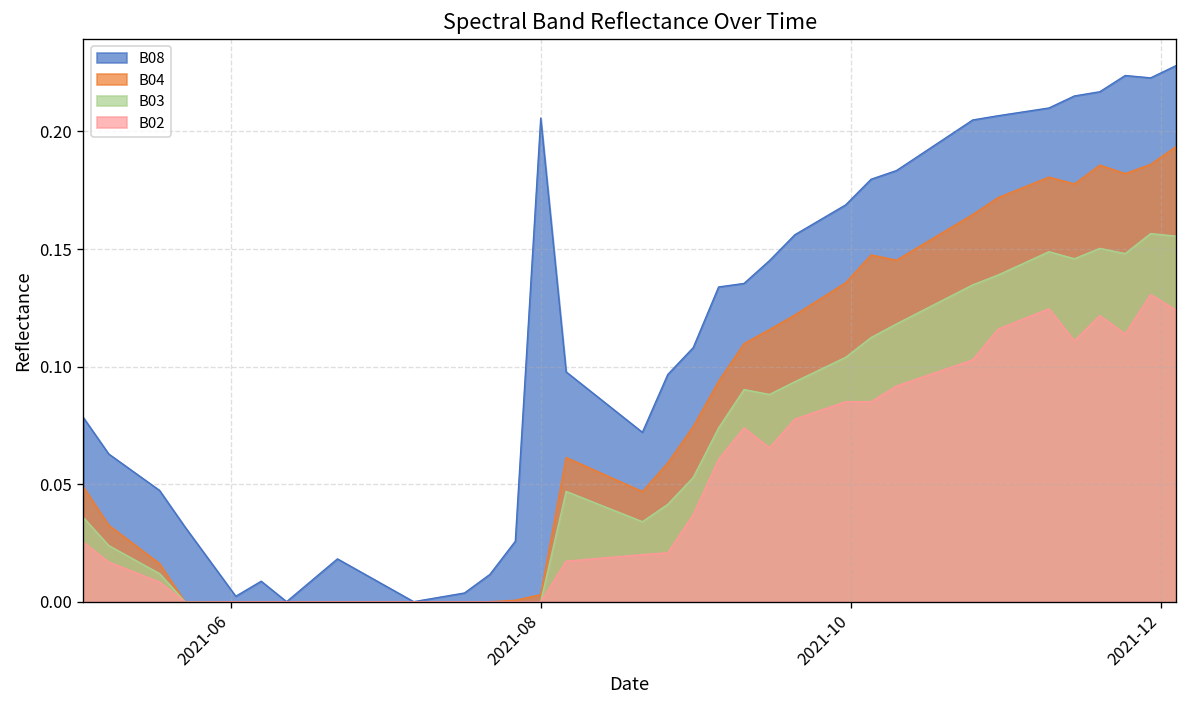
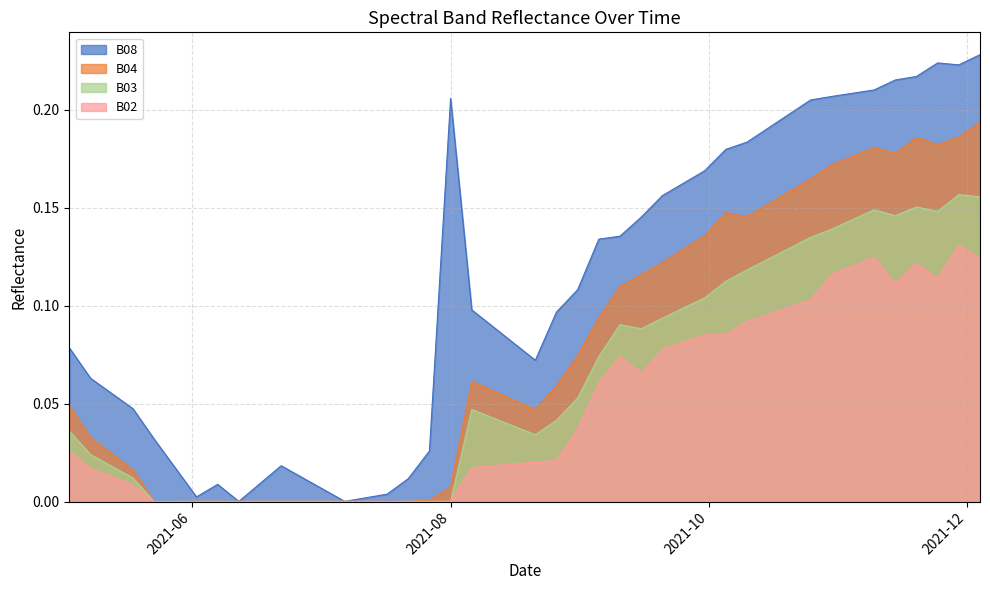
  {
    "B08": {
      "2021-08": 0.206
    },
    "B04": {
-     "2021-08": 0.003
+     "2021-08": 0.007
    }
  }
